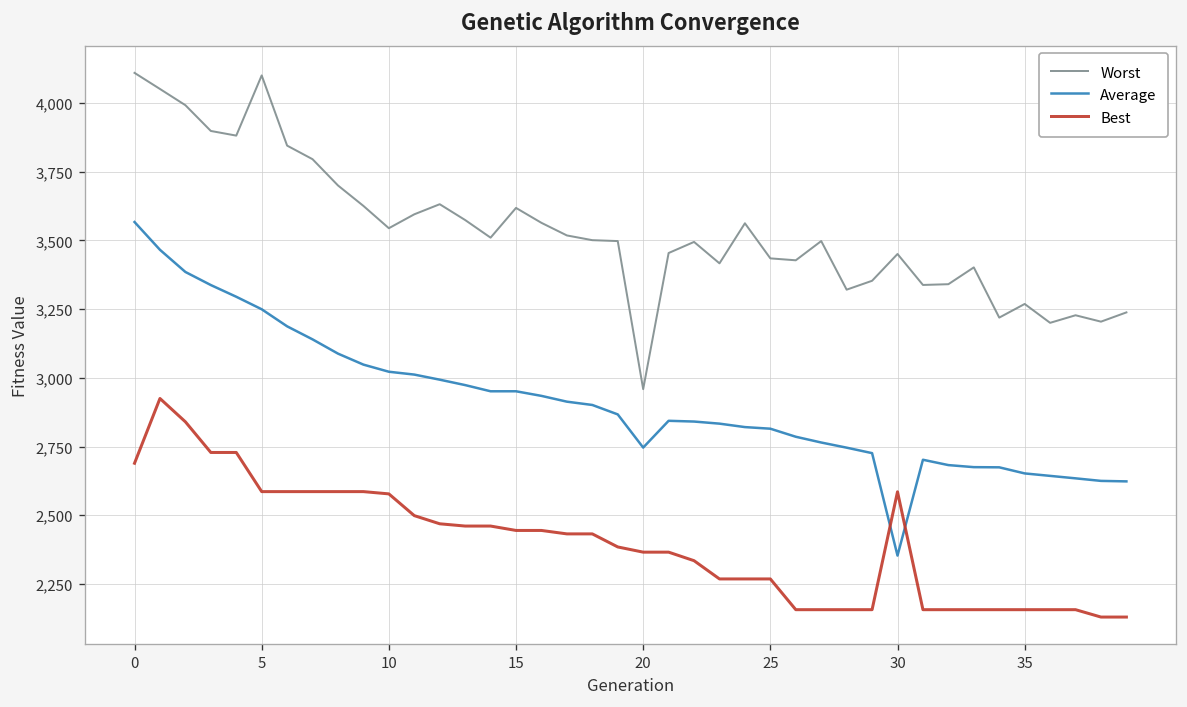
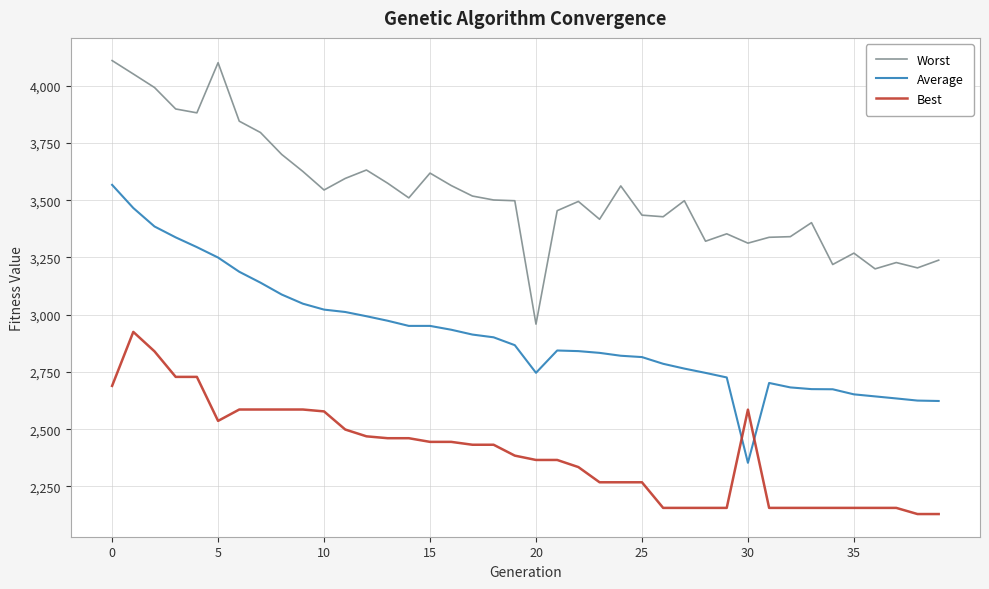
  {
    "Worst": {
      "0": "4,110",
      "5": "4,100",
      "10": "3,540",
      "15": "3,620",
      "20": "2,960",
      "25": "3,430",
-     "30": "3,450",
+     "30": "3,310",
      "35": "3,270"
    },
    "Average": {
      "0": "3,570",
      "5": "3,250",
      "10": "3,020",
      "15": "2,950",
      "20": "2,750",
      "25": "2,810",
      "30": "2,350",
      "35": "2,650"
    },
    "Best": {
      "0": "2,690",
-     "5": "2,590",
+     "5": "2,540",
      "10": "2,580",
      "15": "2,440",
      "20": "2,370",
      "25": "2,270",
      "30": "2,590",
      "35": "2,160"
    }
  }
